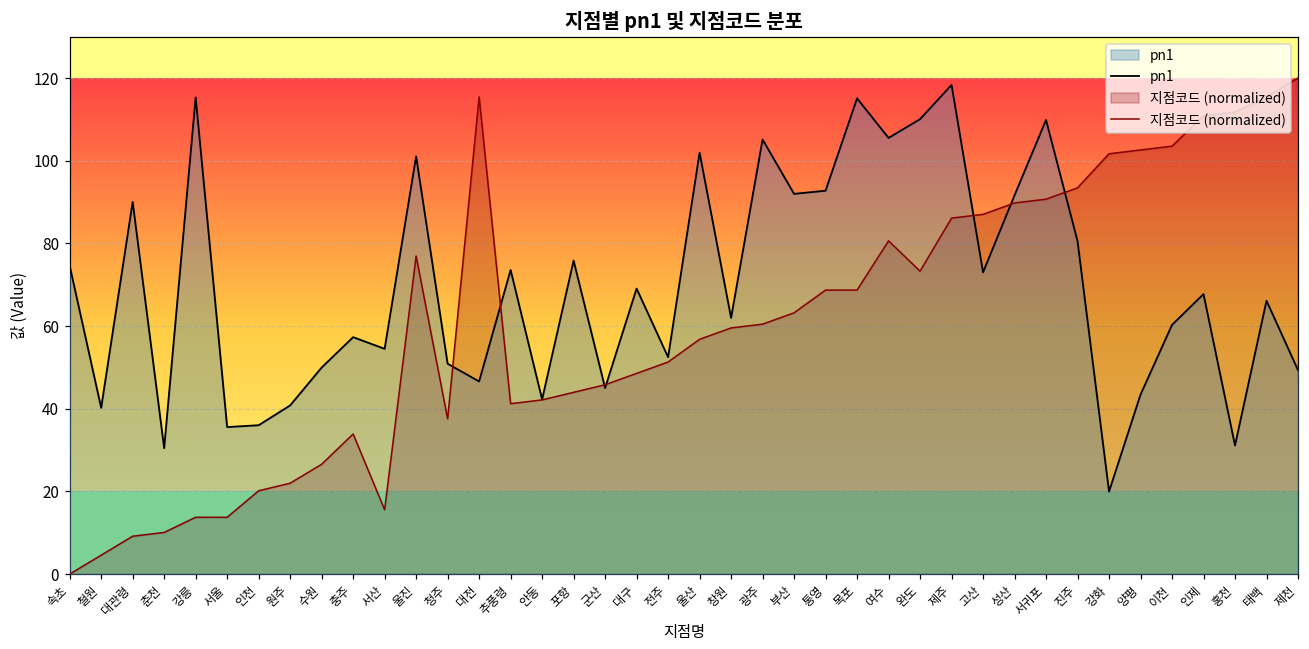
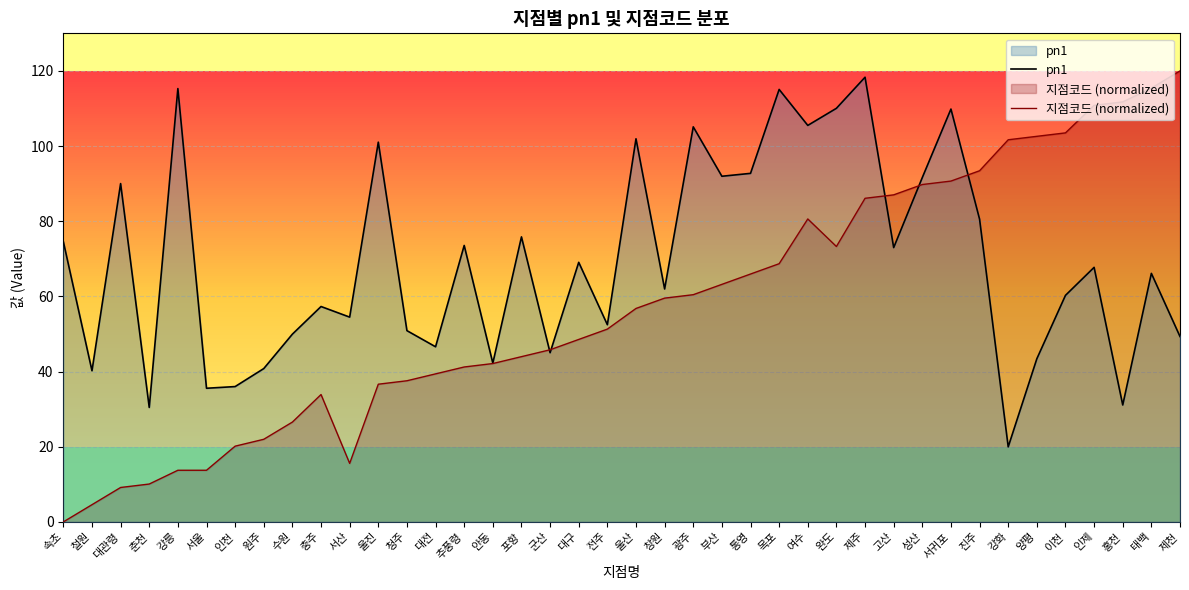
  {
    "지점코드 (normalized)": {
      "속초": 0,
      "철원": 5,
      "대관령": 9,
      "춘천": 10,
      "강릉": 14,
      "서울": 14,
      "인천": 20,
      "원주": 22,
      "수원": 27,
      "충주": 34,
      "서산": 16,
-     "울진": 77,
+     "울진": 37,
      "청주": 38,
-     "대전": 115,
+     "대전": 39,
      "추풍령": 41,
      "포항": 44,
      "군산": 46,
      "대구": 49,
      "전주": 51,
      "울산": 57,
      "창원": 60,
      "광주": 60,
      "부산": 63,
-     "통영": 69,
+     "통영": 66,
      "목포": 69,
      "여수": 81,
      "완도": 73,
      "제주": 86,
      "고산": 87,
      "성산": 90,
      "서귀포": 91,
      "진주": 93,
      "강화": 102,
      "양평": 103,
      "이천": 104,
      "제천": 120
    }
  }
